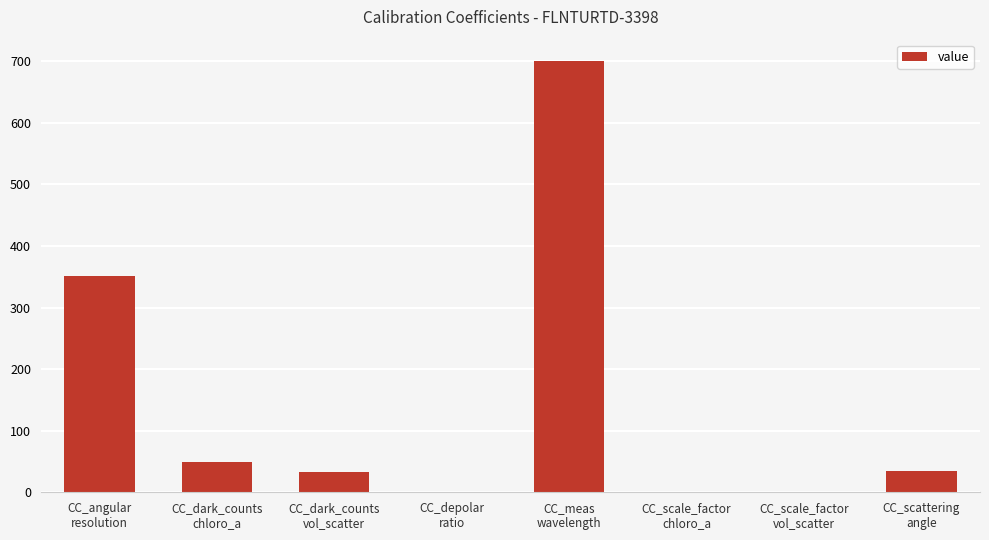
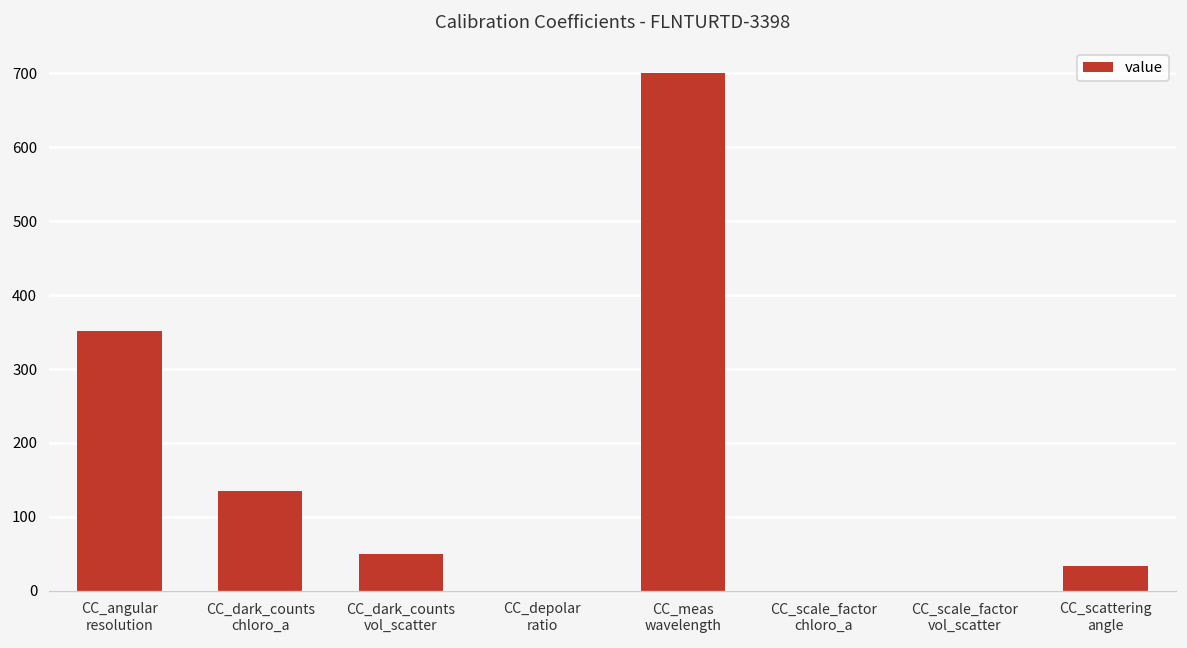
  {
    "CC_angular resolution": 350,
-   "CC_dark_counts chloro_a": 50,
-   "CC_dark_counts vol_scatter": 30,
+   "CC_dark_counts chloro_a": 140,
+   "CC_dark_counts vol_scatter": 50,
    "CC_meas wavelength": 700,
    "CC_scattering angle": 30
  }
